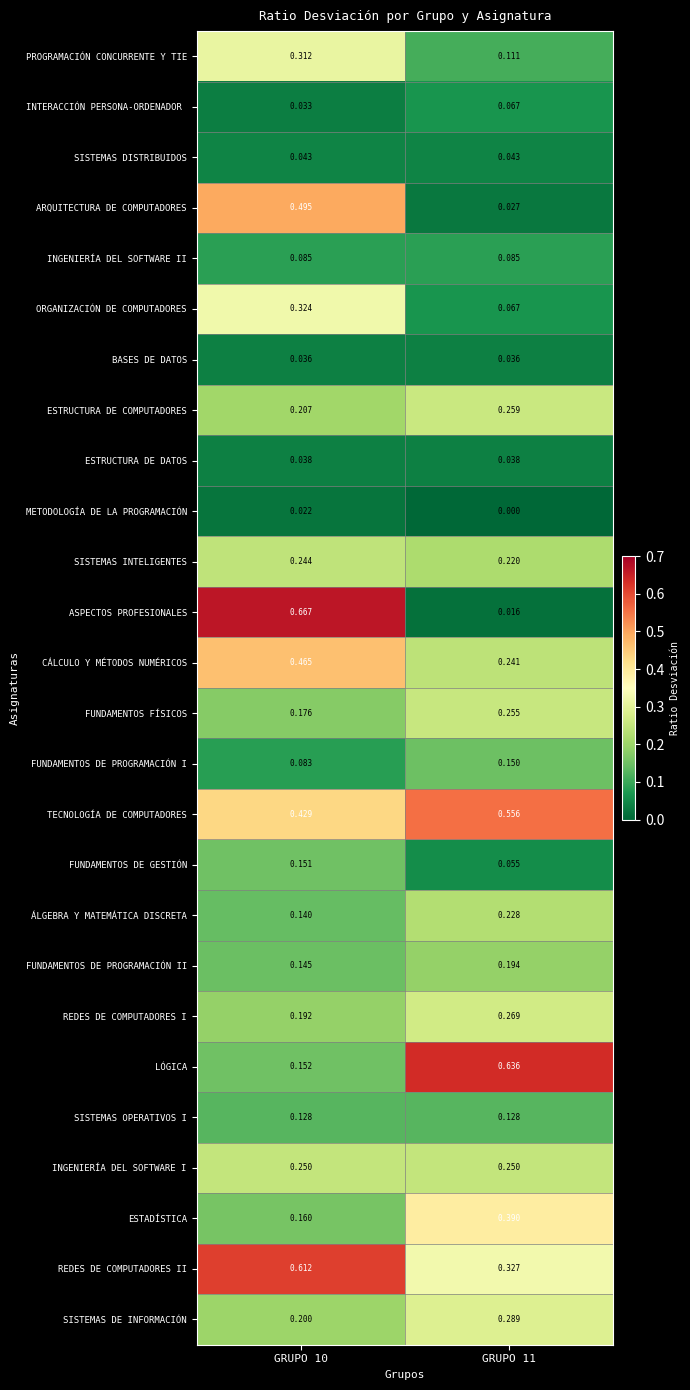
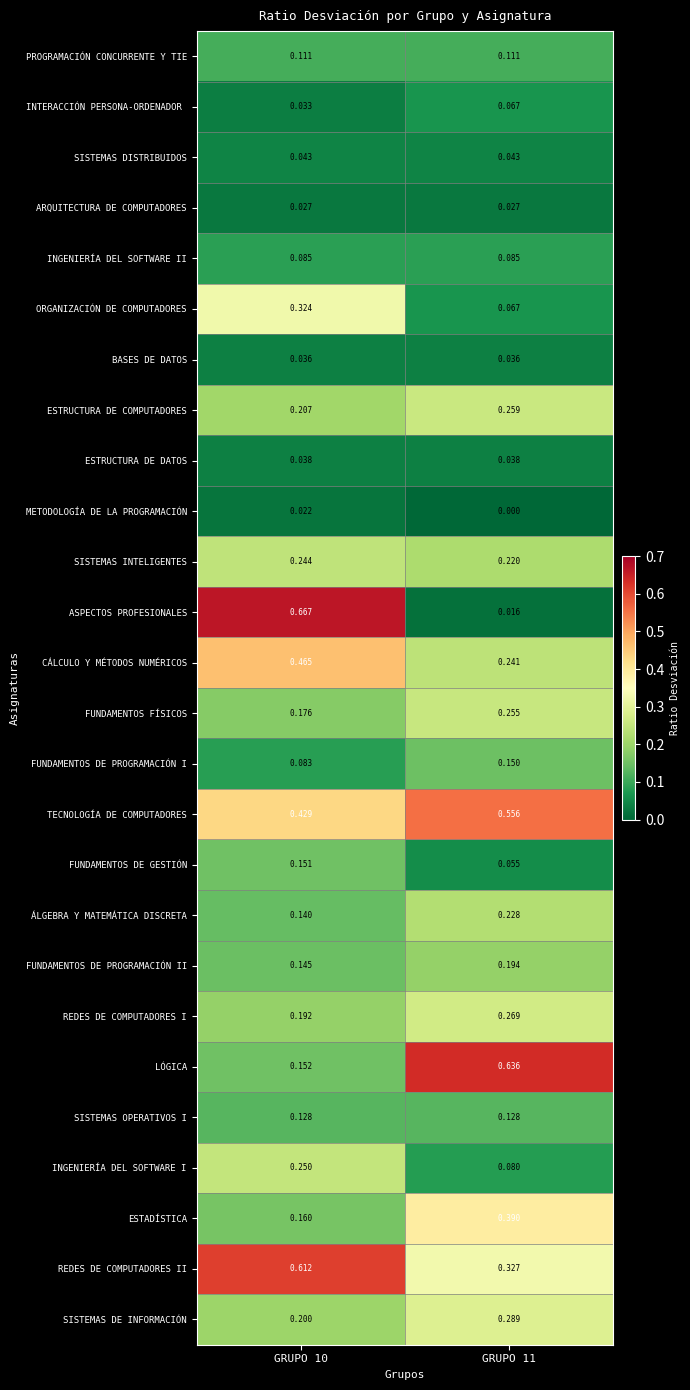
  {
    "PROGRAMACIÓN CONCURRENTE Y TIE": {
-     "GRUPO 10": 0.312,
+     "GRUPO 10": 0.111,
      "GRUPO 11": 0.111
    },
    "INTERACCIÓN PERSONA-ORDENADOR": {
      "GRUPO 10": 0.033,
      "GRUPO 11": 0.067
    },
    "SISTEMAS DISTRIBUIDOS": {
      "GRUPO 10": 0.043,
      "GRUPO 11": 0.043
    },
    "ARQUITECTURA DE COMPUTADORES": {
-     "GRUPO 10": 0.495,
+     "GRUPO 10": 0.027,
      "GRUPO 11": 0.027
    },
    "INGENIERÍA DEL SOFTWARE II": {
      "GRUPO 10": 0.085,
      "GRUPO 11": 0.085
    },
    "ORGANIZACIÓN DE COMPUTADORES": {
      "GRUPO 10": 0.324,
      "GRUPO 11": 0.067
    },
    "BASES DE DATOS": {
      "GRUPO 10": 0.036,
      "GRUPO 11": 0.036
    },
    "ESTRUCTURA DE COMPUTADORES": {
      "GRUPO 10": 0.207,
      "GRUPO 11": 0.259
    },
    "ESTRUCTURA DE DATOS": {
      "GRUPO 10": 0.038,
      "GRUPO 11": 0.038
    },
    "METODOLOGÍA DE LA PROGRAMACIÓN": {
      "GRUPO 10": 0.022,
      "GRUPO 11": 0.000
    },
    "SISTEMAS INTELIGENTES": {
      "GRUPO 10": 0.244,
      "GRUPO 11": 0.220
    },
    "ASPECTOS PROFESIONALES": {
      "GRUPO 10": 0.667,
      "GRUPO 11": 0.016
    },
    "CÁLCULO Y MÉTODOS NUMÉRICOS": {
      "GRUPO 10": 0.465,
      "GRUPO 11": 0.241
    },
    "FUNDAMENTOS FÍSICOS": {
      "GRUPO 10": 0.176,
      "GRUPO 11": 0.255
    },
    "FUNDAMENTOS DE PROGRAMACIÓN I": {
      "GRUPO 10": 0.083,
      "GRUPO 11": 0.150
    },
    "TECNOLOGÍA DE COMPUTADORES": {
      "GRUPO 10": 0.429,
      "GRUPO 11": 0.556
    },
    "FUNDAMENTOS DE GESTIÓN": {
      "GRUPO 10": 0.151,
      "GRUPO 11": 0.055
    },
    "ÁLGEBRA Y MATEMÁTICA DISCRETA": {
      "GRUPO 10": 0.140,
      "GRUPO 11": 0.228
    },
    "FUNDAMENTOS DE PROGRAMACIÓN II": {
      "GRUPO 10": 0.145,
      "GRUPO 11": 0.194
    },
    "REDES DE COMPUTADORES I": {
      "GRUPO 10": 0.192,
      "GRUPO 11": 0.269
    },
    "LÓGICA": {
      "GRUPO 10": 0.152,
      "GRUPO 11": 0.636
    },
    "SISTEMAS OPERATIVOS I": {
      "GRUPO 10": 0.128,
      "GRUPO 11": 0.128
    },
    "INGENIERÍA DEL SOFTWARE I": {
      "GRUPO 10": 0.250,
-     "GRUPO 11": 0.250
+     "GRUPO 11": 0.080
    },
    "ESTADÍSTICA": {
      "GRUPO 10": 0.160,
      "GRUPO 11": 0.390
    },
    "REDES DE COMPUTADORES II": {
      "GRUPO 10": 0.612,
      "GRUPO 11": 0.327
    },
    "SISTEMAS DE INFORMACIÓN": {
      "GRUPO 10": 0.200,
      "GRUPO 11": 0.289
    }
  }
